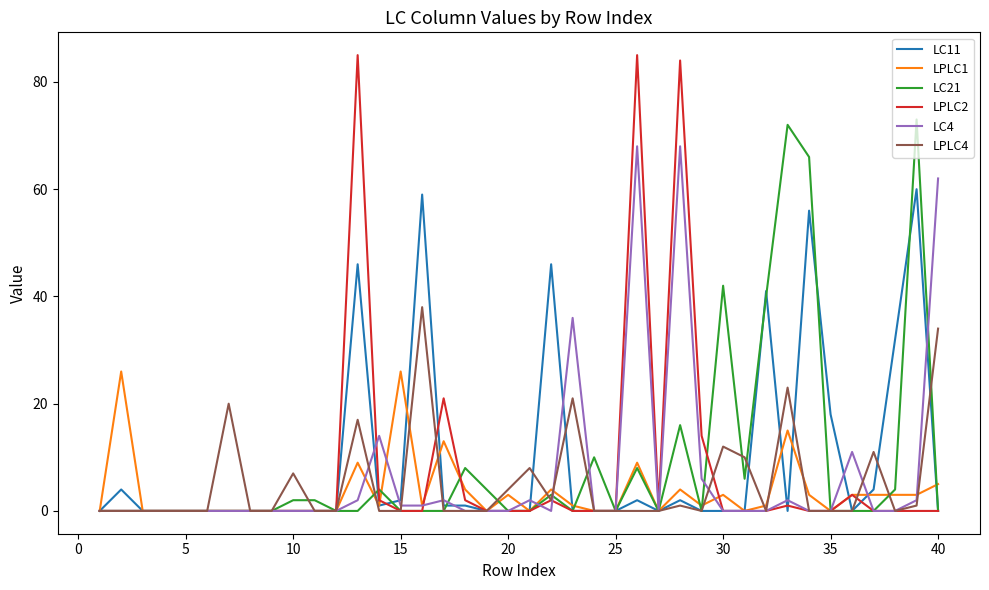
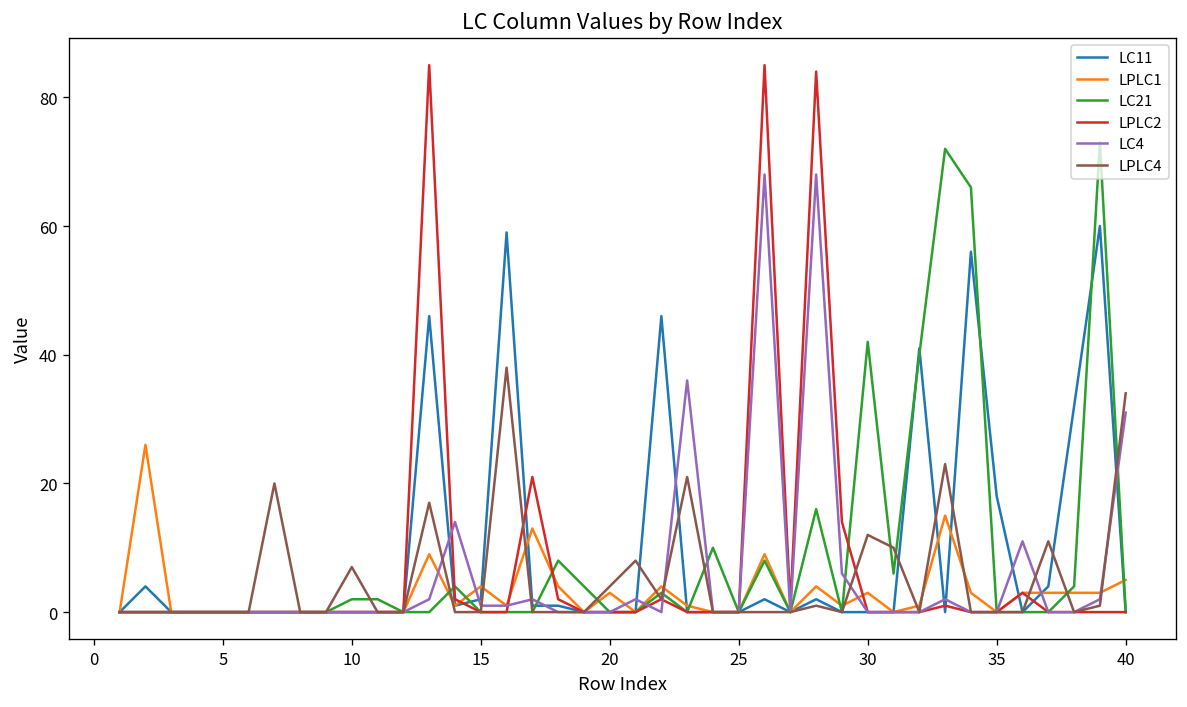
  {
    "LC11": {
      "15": 2,
      "35": 18
    },
    "LPLC1": {
-     "15": 26,
+     "15": 4,
      "20": 3,
      "30": 3,
      "40": 5
    },
    "LC21": {
      "10": 2,
      "30": 42
    },
    "LC4": {
      "15": 1,
-     "40": 62
+     "40": 31
    },
    "LPLC4": {
      "10": 7,
      "20": 4,
      "30": 12,
      "40": 34
    }
  }
